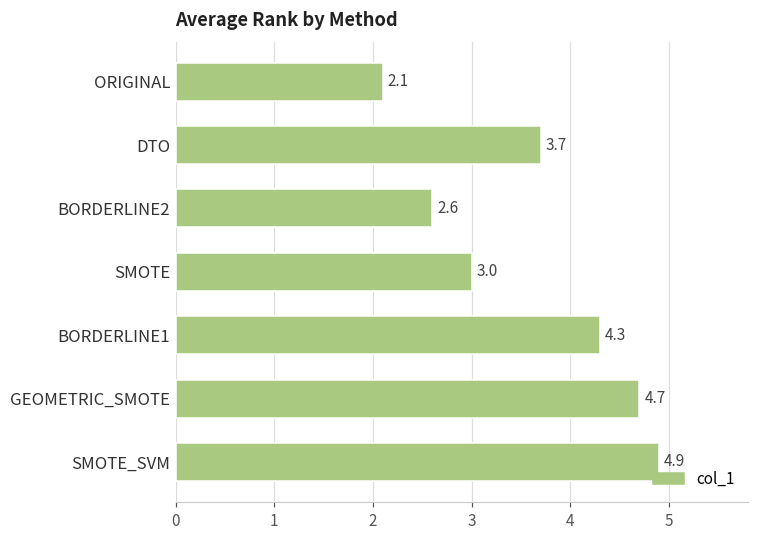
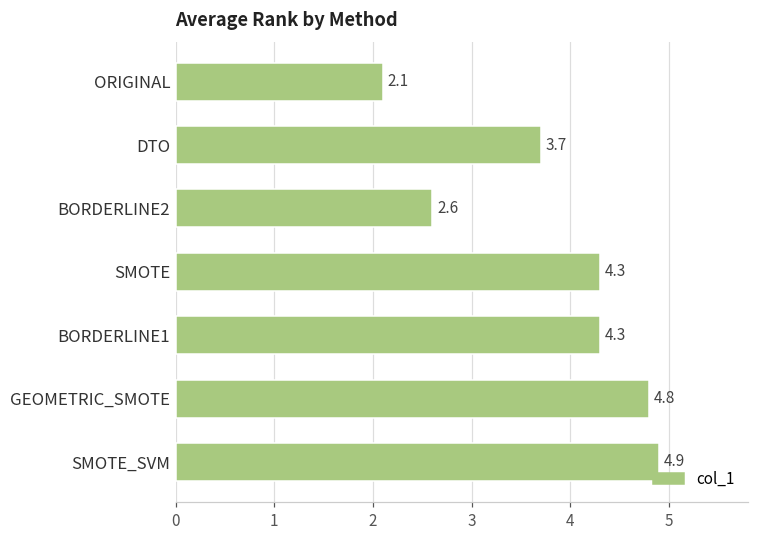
  {
    "ORIGINAL": 2.1,
    "DTO": 3.7,
    "BORDERLINE2": 2.6,
-   "SMOTE": 3.0,
+   "SMOTE": 4.3,
    "BORDERLINE1": 4.3,
-   "GEOMETRIC_SMOTE": 4.7,
+   "GEOMETRIC_SMOTE": 4.8,
    "SMOTE_SVM": 4.9
  }
